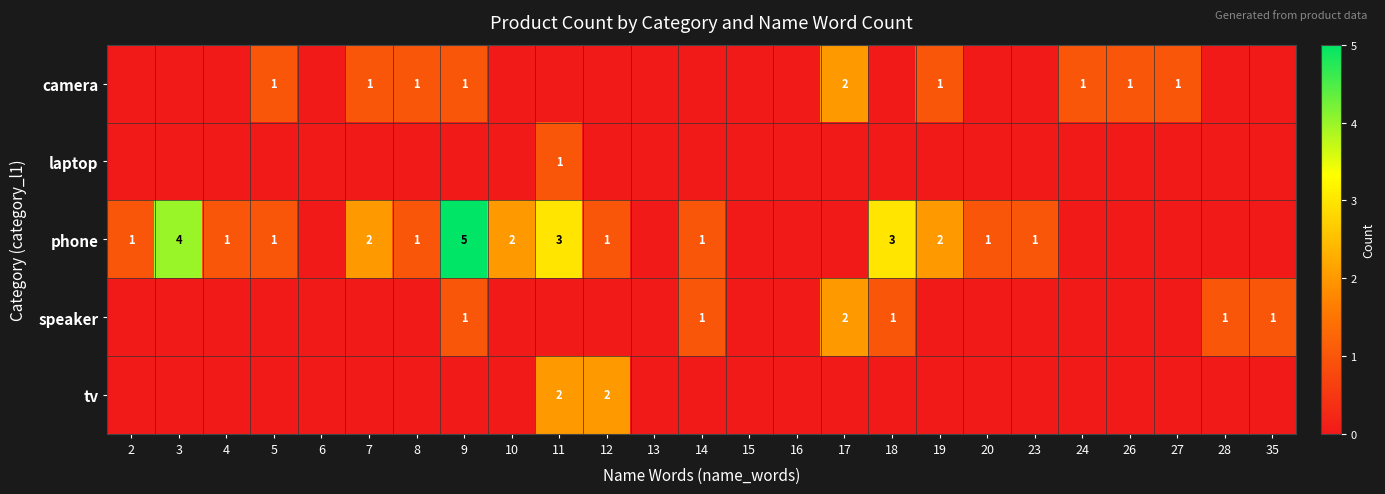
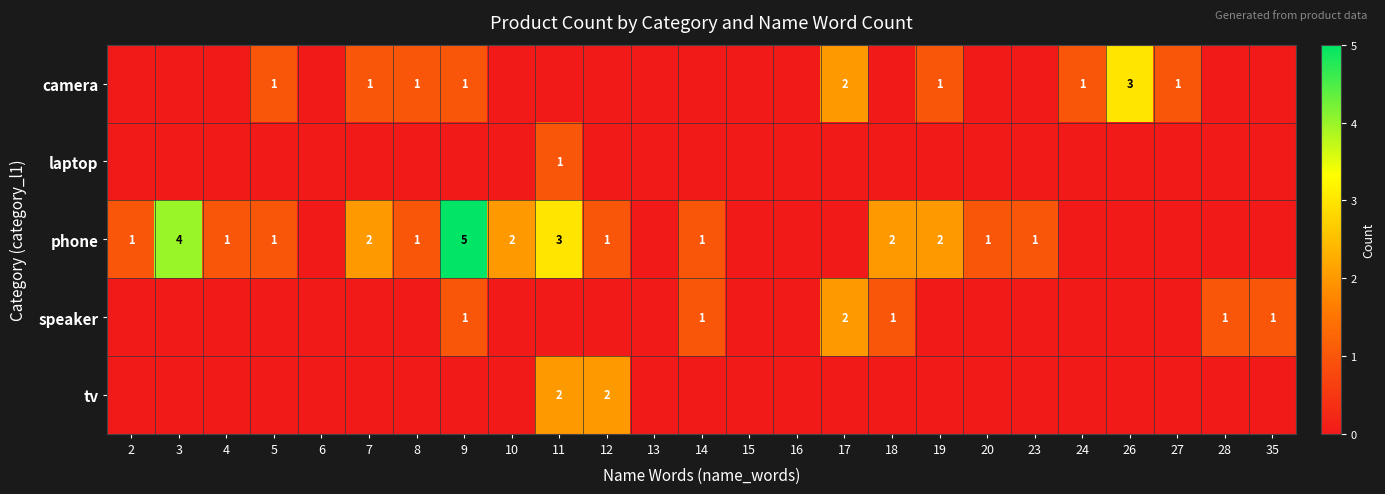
  {
    "camera": {
      "5": 1,
      "7": 1,
      "8": 1,
      "9": 1,
      "17": 2,
      "19": 1,
      "24": 1,
-     "26": 1,
+     "26": 3,
      "27": 1
    },
    "laptop": {
      "11": 1
    },
    "phone": {
      "2": 1,
      "3": 4,
      "4": 1,
      "5": 1,
      "7": 2,
      "8": 1,
      "9": 5,
      "10": 2,
      "11": 3,
      "12": 1,
      "14": 1,
-     "18": 3,
+     "18": 2,
      "19": 2,
      "20": 1,
      "23": 1
    },
    "speaker": {
      "9": 1,
      "14": 1,
      "17": 2,
      "18": 1,
      "28": 1,
      "35": 1
    },
    "tv": {
      "11": 2,
      "12": 2
    }
  }
